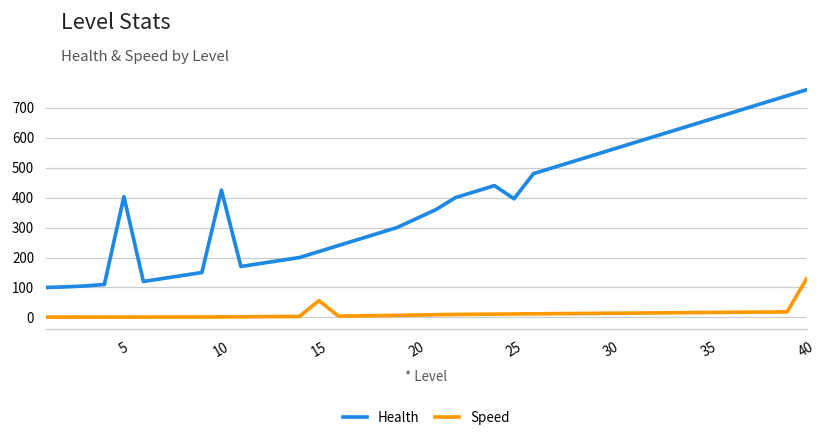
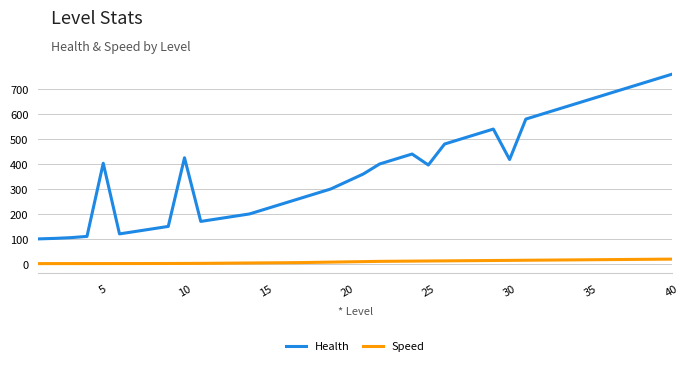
  {
    "Health": {
      "5": 400,
      "10": 430,
      "15": 220,
      "20": 330,
      "25": 400,
-     "30": 560,
+     "30": 420,
      "35": 660,
      "40": 760
    },
    "Speed": {
      "5": 0,
      "10": 0,
-     "15": 60,
+     "15": 0,
      "20": 10,
      "25": 10,
      "30": 10,
      "35": 20,
-     "40": 130
+     "40": 20
    }
  }
